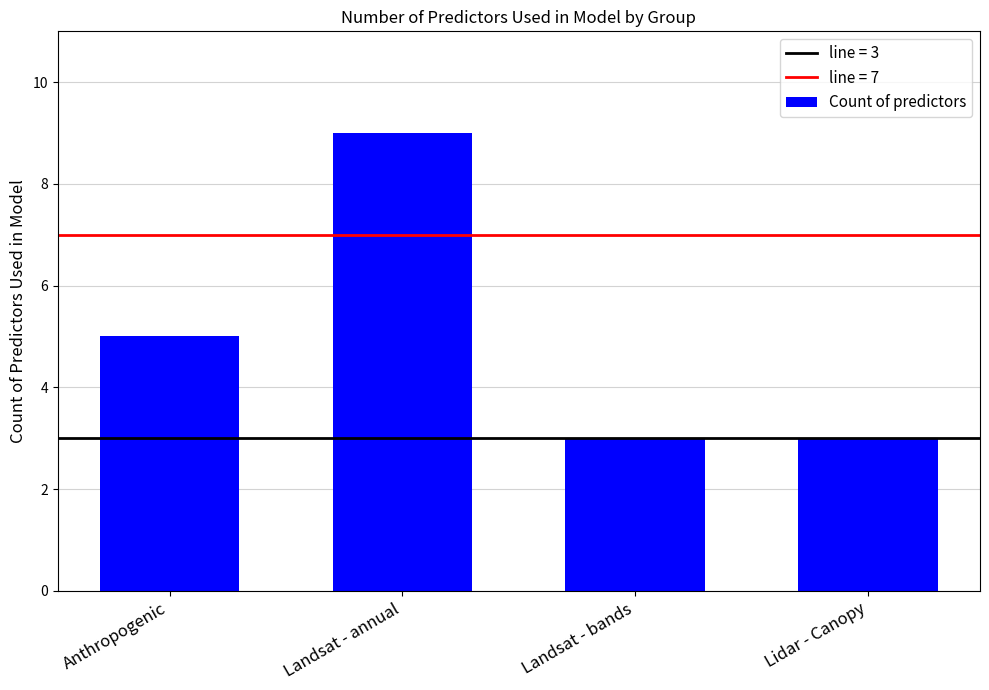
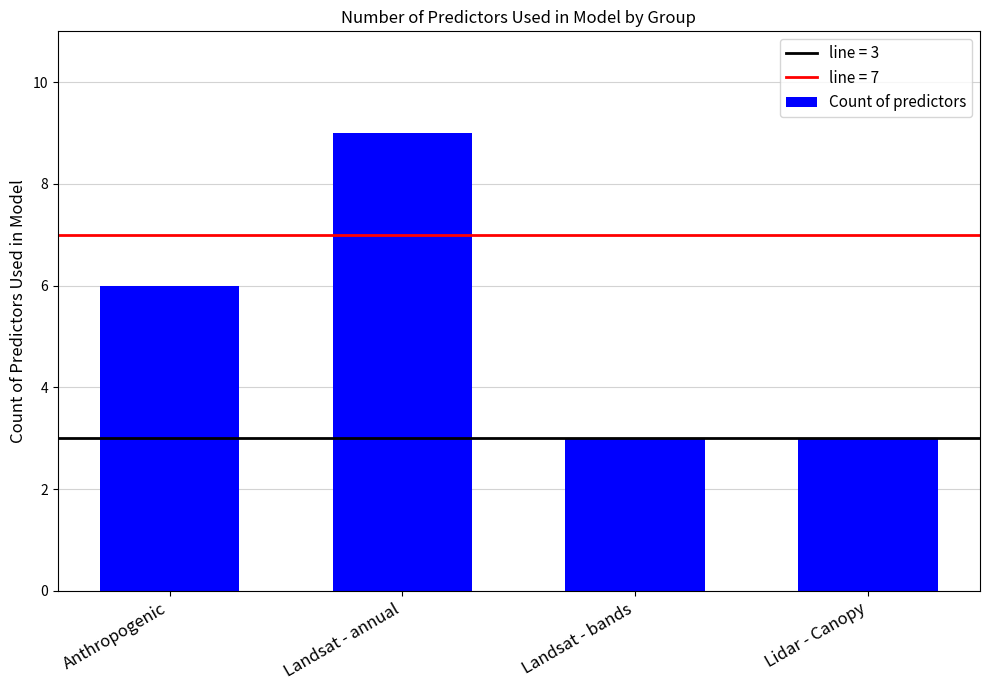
  {
-   "Anthropogenic": 5,
+   "Anthropogenic": 6,
    "Landsat - annual": 9,
    "Landsat - bands": 3,
    "Lidar - Canopy": 3
  }
